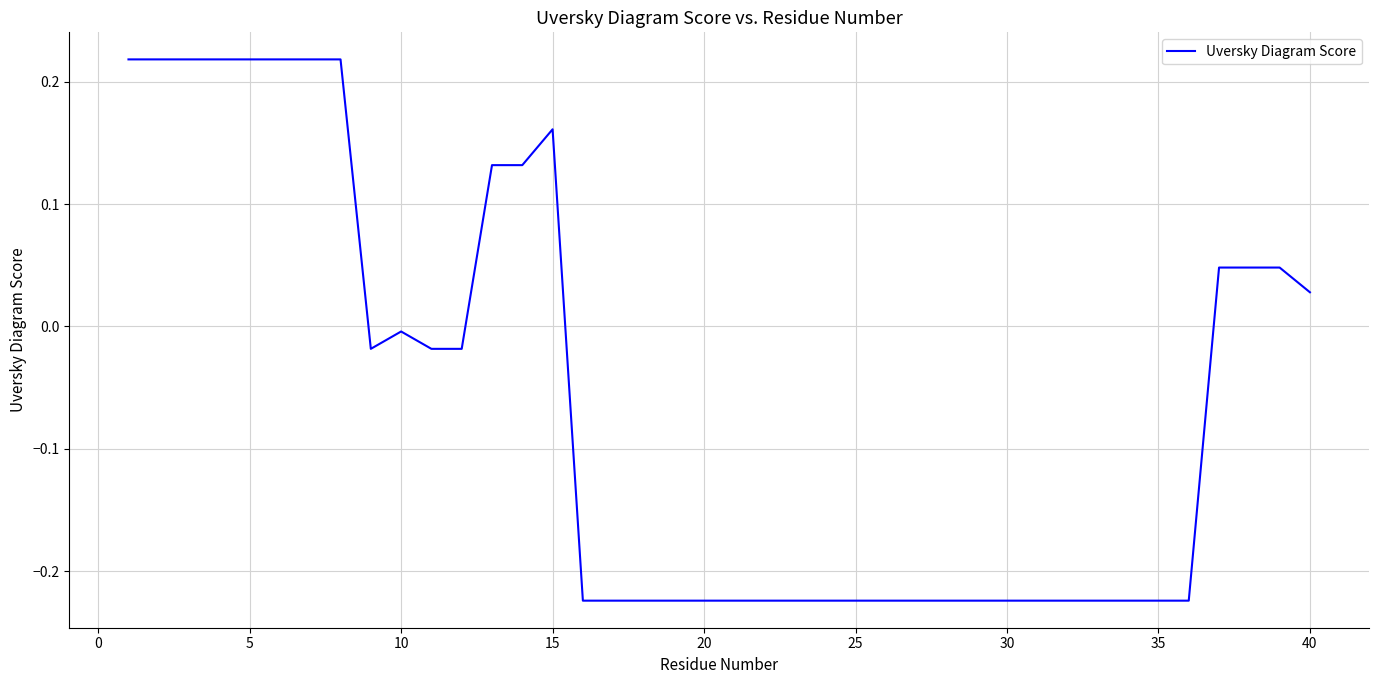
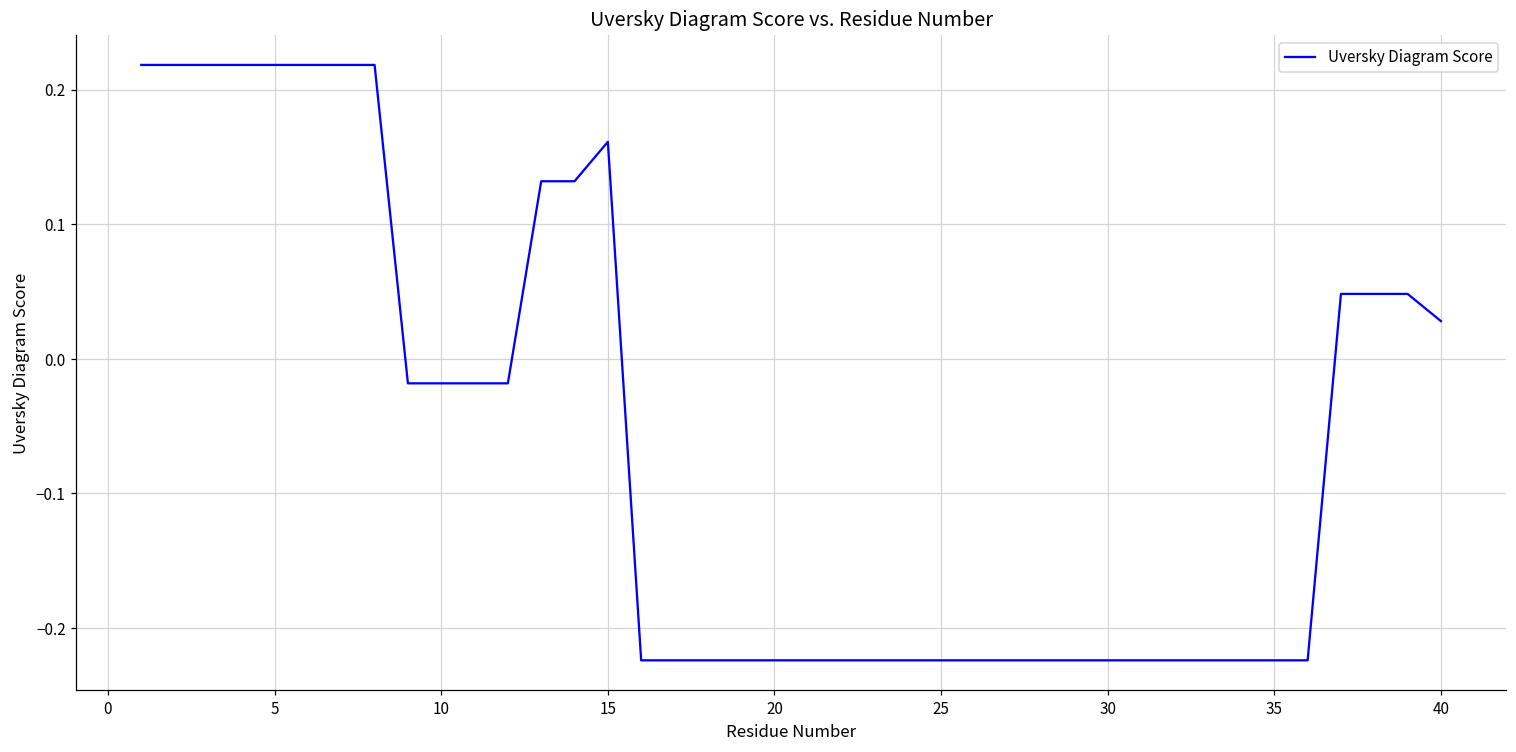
  {
    "5": 0.218,
-   "10": -0.004,
+   "10": -0.018,
    "15": 0.161,
    "20": -0.224,
    "25": -0.224,
    "30": -0.224,
    "35": -0.224,
    "40": 0.028
  }
